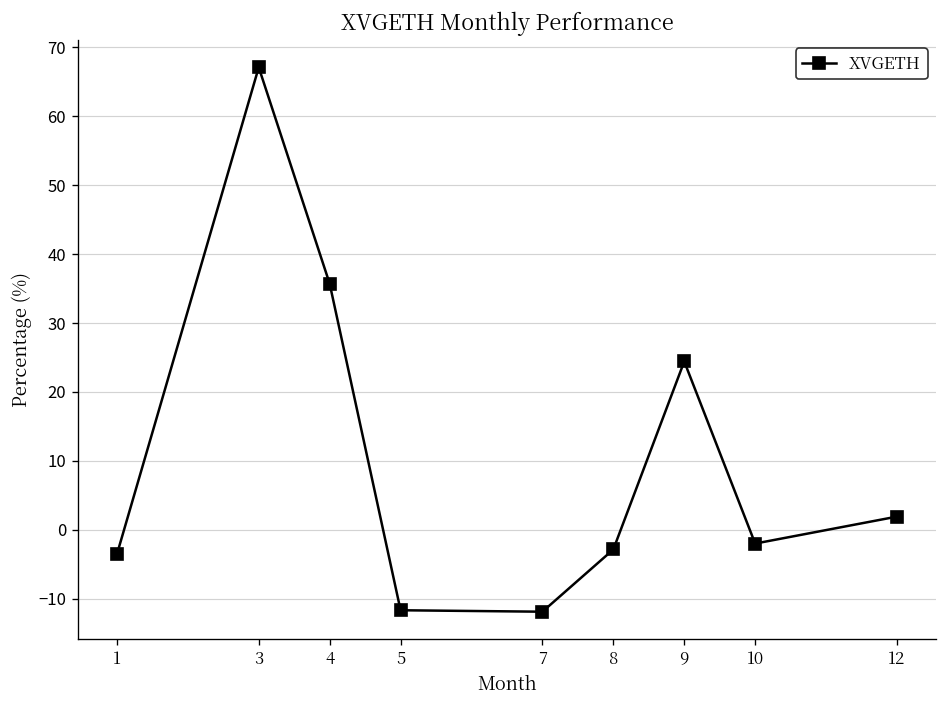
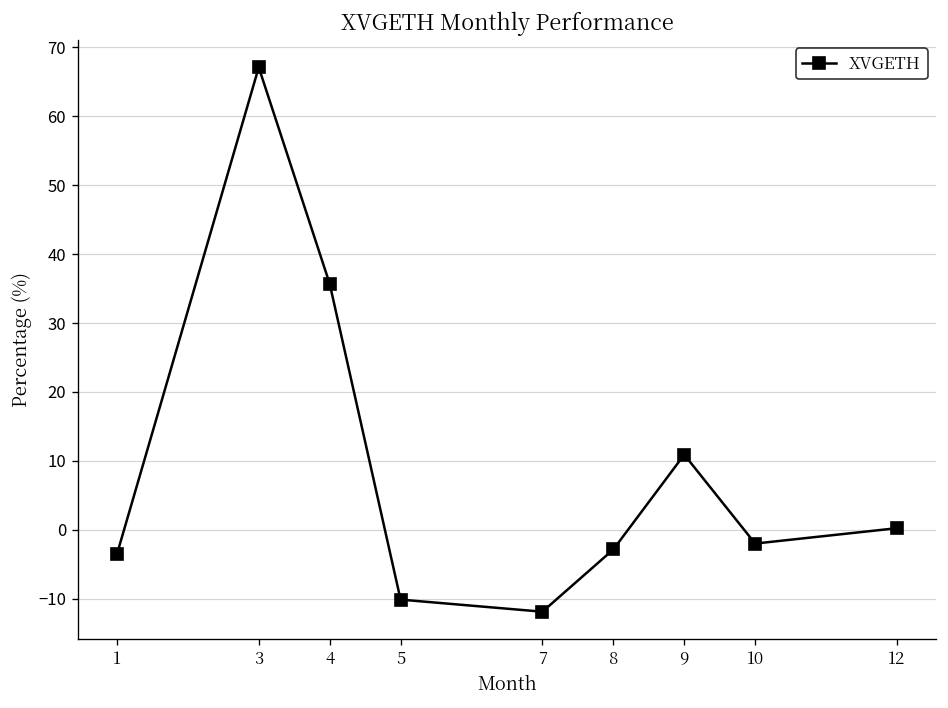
  {
    "1": -4,
    "3": 67,
    "4": 36,
-   "5": -12,
+   "5": -10,
    "7": -12,
    "8": -3,
-   "9": 24,
+   "9": 11,
    "10": -2,
-   "12": 2
+   "12": 0
  }
